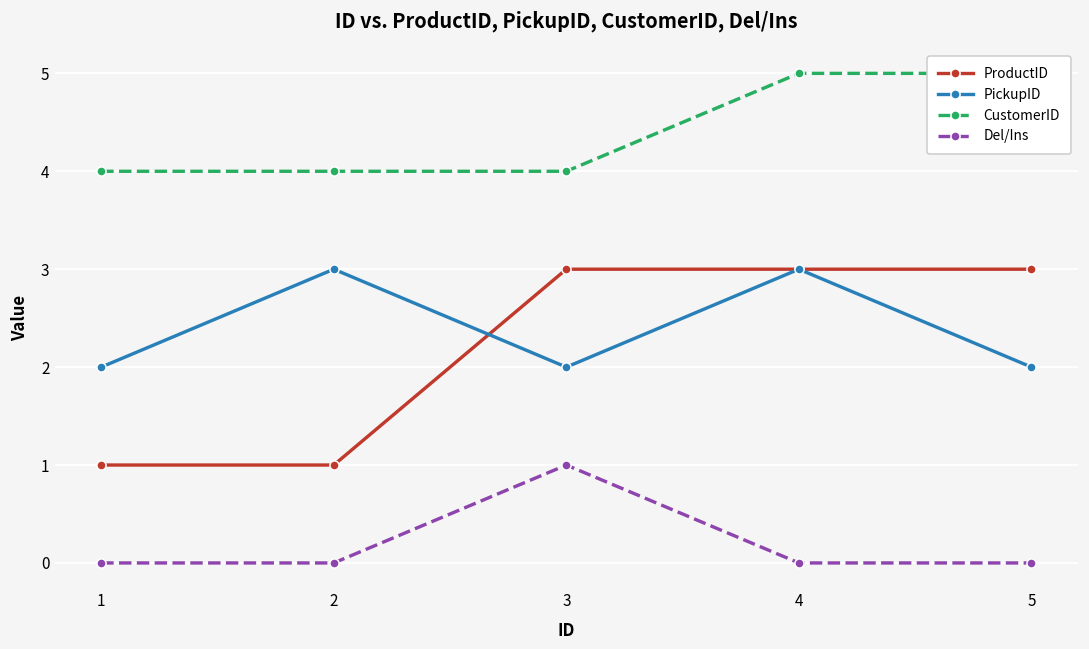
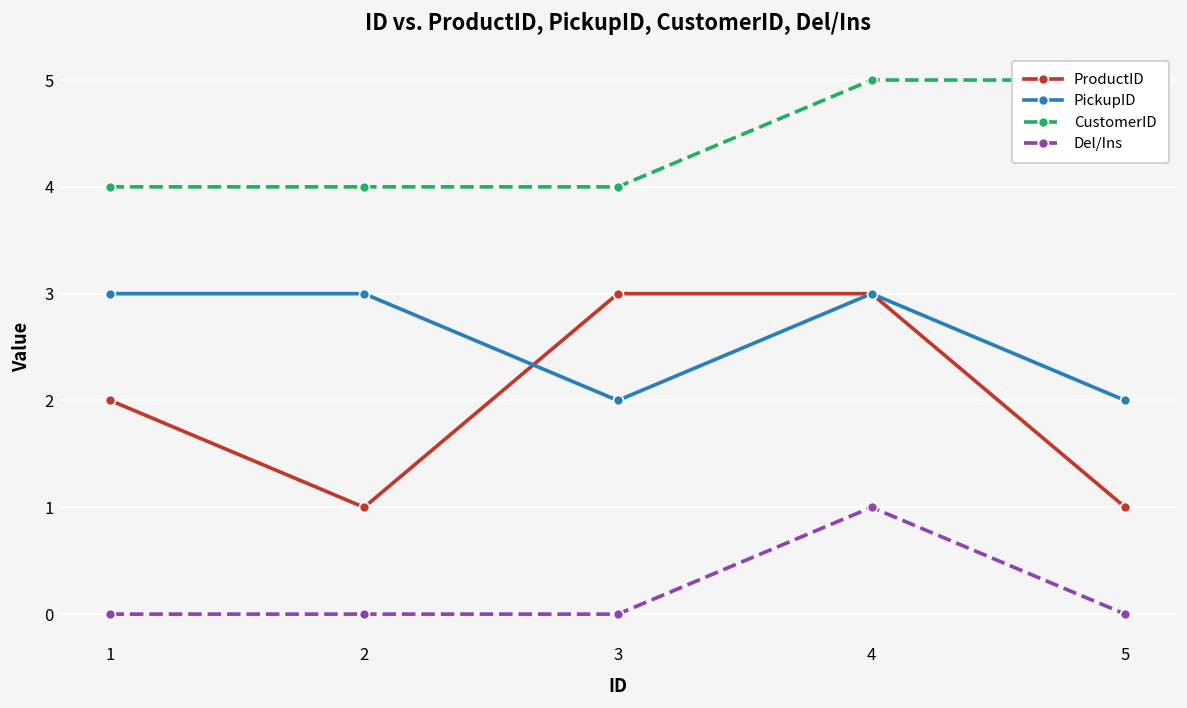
  {
    "ProductID": {
-     "1": 1,
+     "1": 2,
      "2": 1,
      "3": 3,
-     "5": 3
+     "5": 1
    },
    "PickupID": {
-     "1": 2,
+     "1": 3,
      "2": 3,
      "3": 2,
      "5": 2
    },
    "CustomerID": {
      "1": 4,
      "2": 4,
      "3": 4,
      "4": 5
    },
    "Del/Ins": {
      "1": 0,
      "2": 0,
-     "3": 1,
-     "4": 0,
+     "3": 0,
+     "4": 1,
      "5": 0
    }
  }
